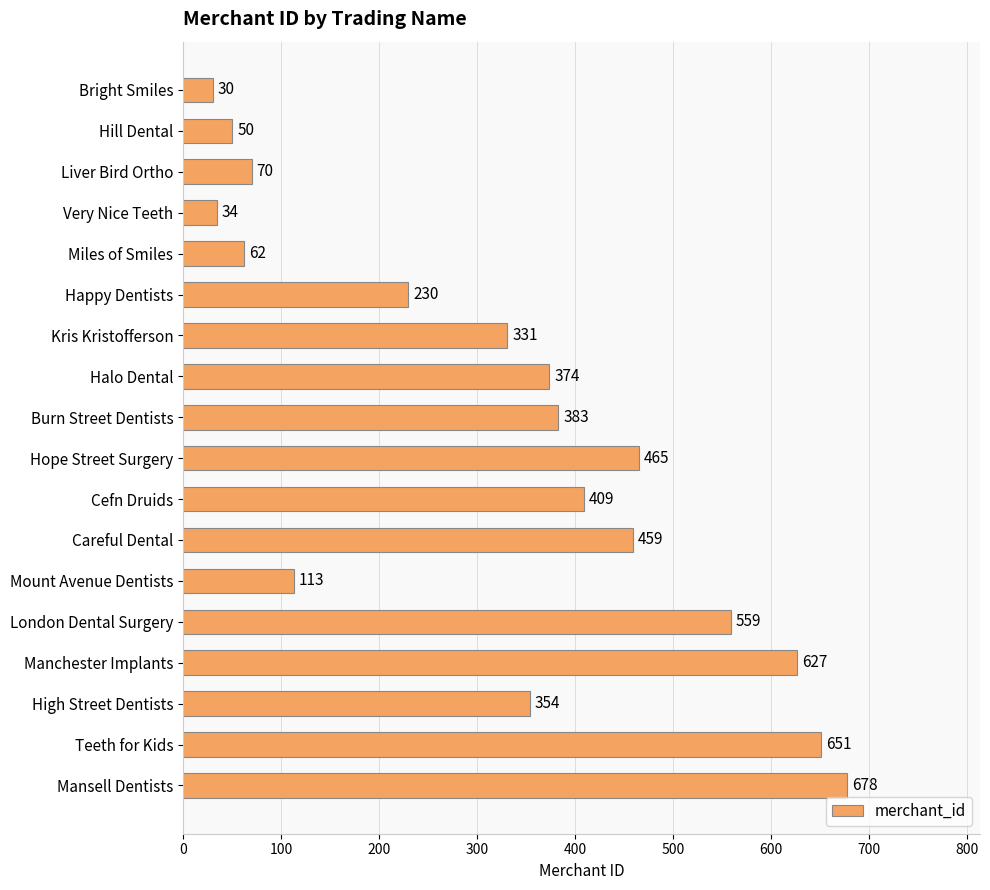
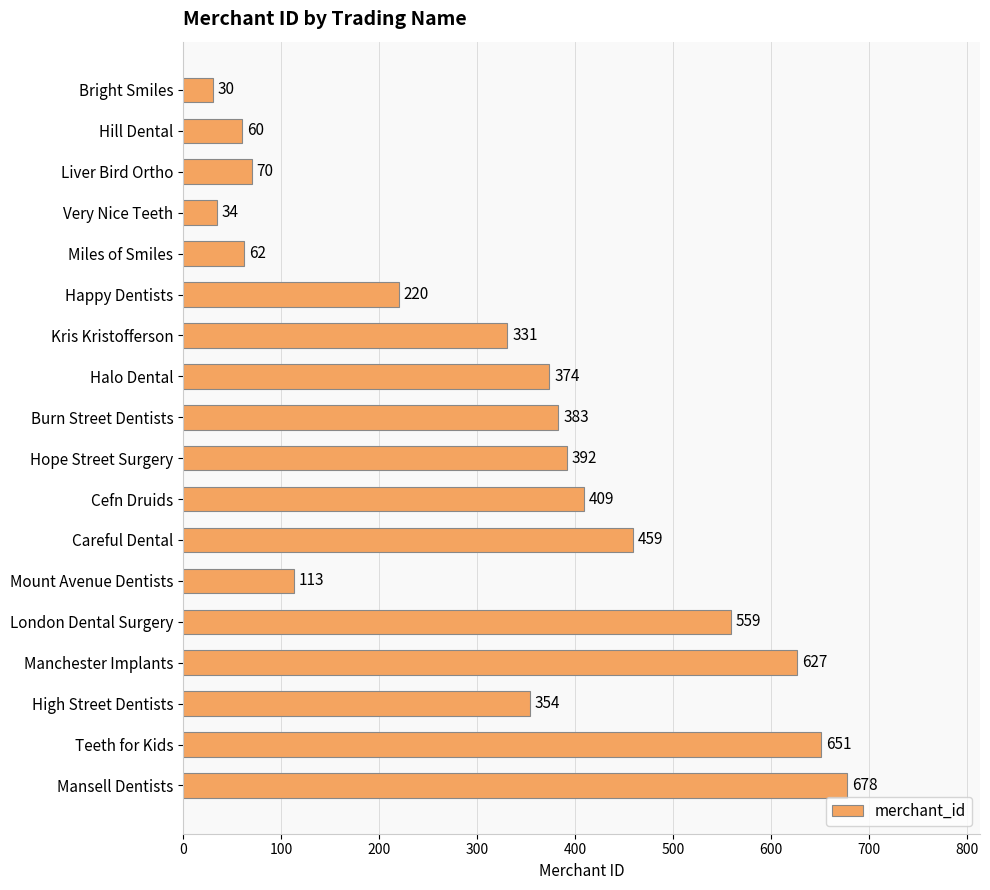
  {
    "Bright Smiles": 30,
-   "Hill Dental": 50,
+   "Hill Dental": 60,
    "Liver Bird Ortho": 70,
    "Very Nice Teeth": 34,
    "Miles of Smiles": 62,
-   "Happy Dentists": 230,
+   "Happy Dentists": 220,
    "Kris Kristofferson": 331,
    "Halo Dental": 374,
    "Burn Street Dentists": 383,
-   "Hope Street Surgery": 465,
+   "Hope Street Surgery": 392,
    "Cefn Druids": 409,
    "Careful Dental": 459,
    "Mount Avenue Dentists": 113,
    "London Dental Surgery": 559,
    "Manchester Implants": 627,
    "High Street Dentists": 354,
    "Teeth for Kids": 651,
    "Mansell Dentists": 678
  }
